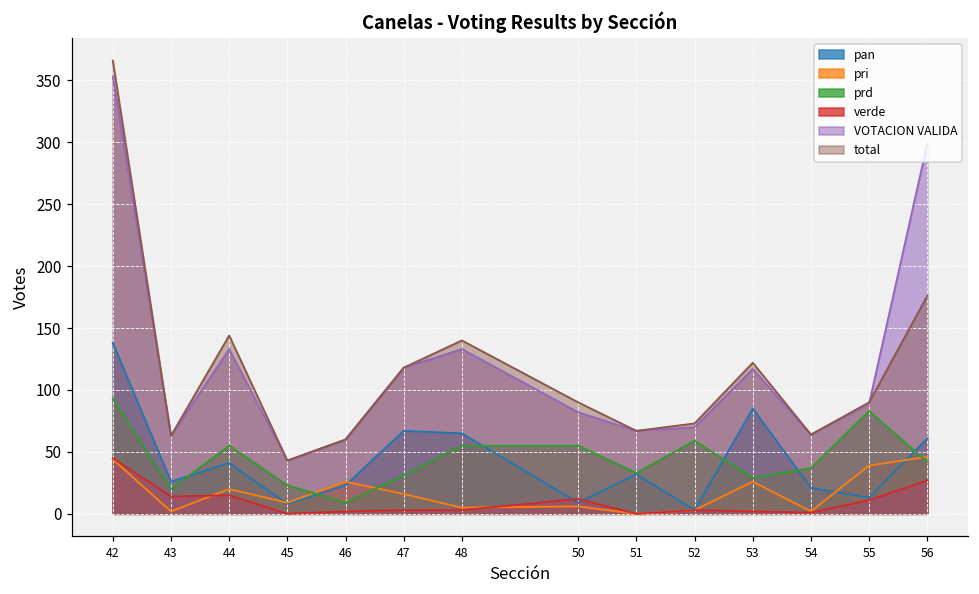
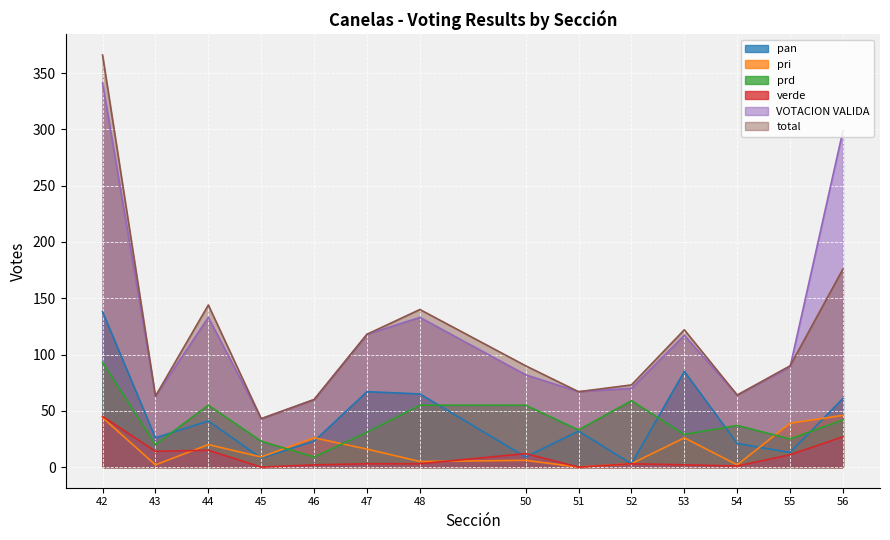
  {
    "pan": {
      "42": 138,
      "43": 26,
      "44": 41,
      "46": 23,
      "47": 67,
      "48": 65,
      "50": 9,
      "53": 85,
      "54": 21,
      "56": 61
    },
    "pri": {
      "43": 2,
      "44": 20,
      "46": 26,
      "47": 16,
      "50": 6,
      "53": 26,
      "55": 39,
      "56": 46
    },
    "prd": {
      "42": 93,
      "43": 20,
      "44": 55,
      "45": 23,
      "46": 9,
      "47": 31,
      "48": 55,
      "50": 55,
      "52": 59,
      "53": 29,
      "54": 37,
-     "55": 83,
+     "55": 25,
      "56": 42
    },
    "verde": {
      "43": 14,
      "44": 15,
      "45": 0,
      "46": 2,
      "47": 3,
      "50": 12,
      "53": 2,
      "56": 27
    },
    "VOTACION VALIDA": {
-     "42": 353,
+     "42": 341,
      "44": 133,
      "48": 133,
      "50": 82,
      "52": 70,
      "53": 117
    },
    "total": {
      "42": 366,
      "44": 144,
      "48": 140,
      "50": 90,
      "52": 73,
      "53": 122,
      "56": 176
    }
  }
